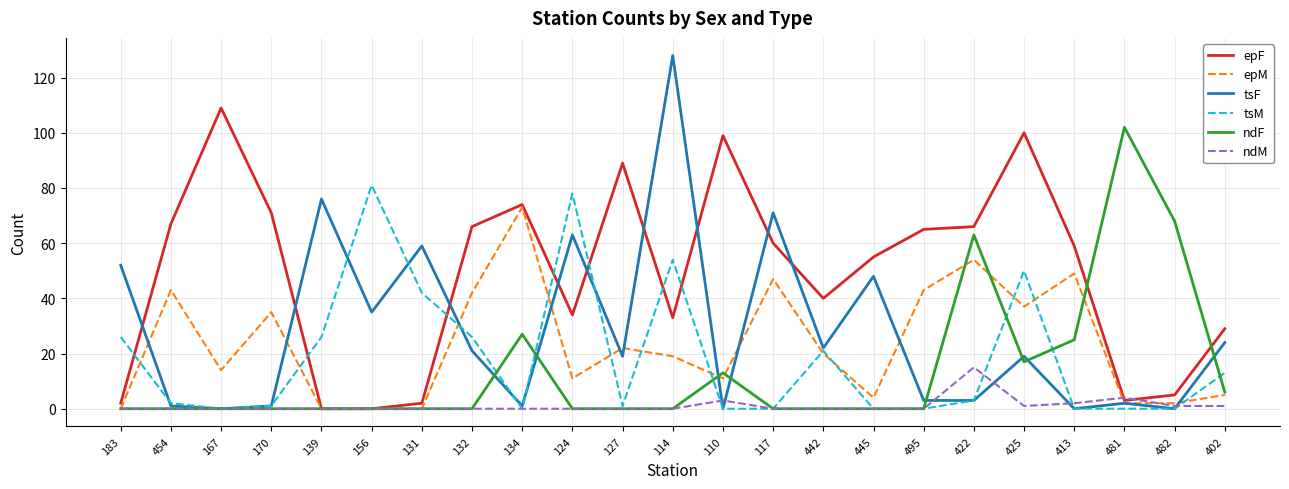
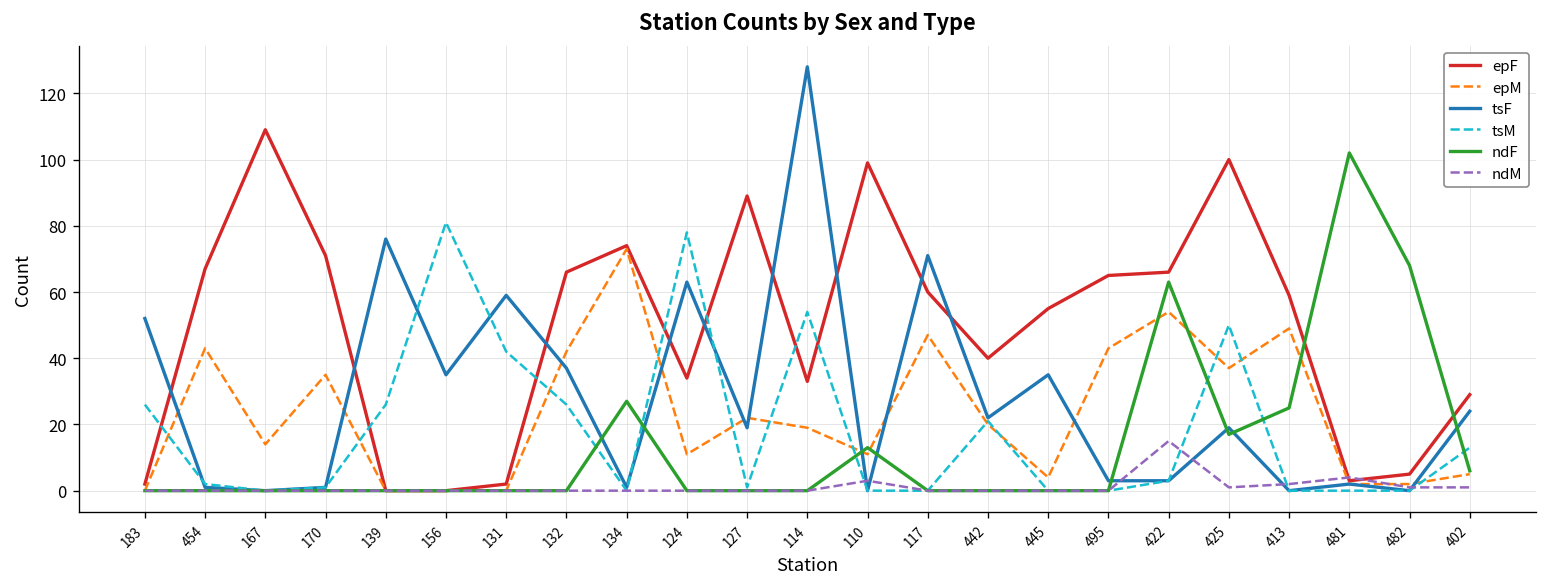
  {
    "epF": {
      "183": 2,
      "454": 67,
      "167": 109,
      "170": 71,
      "131": 2,
      "132": 66,
      "134": 74,
      "124": 34,
      "127": 89,
      "114": 33,
      "110": 99,
      "117": 60,
      "442": 40,
      "445": 55,
      "495": 65,
      "422": 66,
      "425": 100,
      "413": 59,
      "481": 3,
      "482": 5,
      "402": 29
    },
    "epM": {
      "454": 43,
      "167": 14,
      "170": 35,
      "132": 42,
      "134": 73,
      "124": 11,
      "127": 22,
      "114": 19,
      "110": 11,
      "117": 47,
      "442": 20,
      "445": 4,
      "495": 43,
      "422": 54,
      "425": 37,
      "413": 49,
      "482": 2,
      "402": 5
    },
    "tsF": {
      "183": 52,
      "454": 1,
      "139": 76,
      "156": 35,
      "131": 59,
-     "132": 21,
+     "132": 37,
      "134": 1,
      "124": 63,
      "127": 19,
      "114": 128,
      "117": 71,
      "442": 22,
-     "445": 48,
+     "445": 35,
      "495": 3,
      "425": 19,
      "402": 24
    },
    "tsM": {
      "183": 26,
      "454": 2,
      "139": 26,
      "156": 81,
      "131": 42,
      "132": 26,
      "124": 78,
      "127": 1,
      "114": 54,
      "442": 21,
      "425": 50,
      "481": 0,
      "402": 13
    },
    "ndF": {
      "134": 27,
      "110": 13,
      "422": 63,
      "425": 17,
      "413": 25,
      "481": 102,
      "482": 68,
      "402": 6
    },
    "ndM": {
      "110": 3,
      "422": 15,
      "425": 1,
      "413": 2,
      "481": 4,
      "482": 1,
      "402": 1
    }
  }
